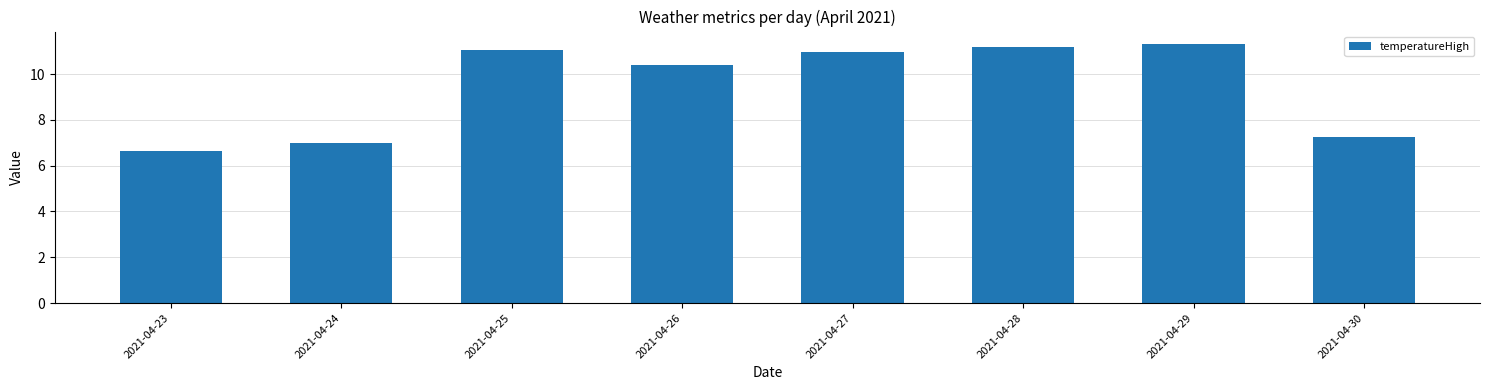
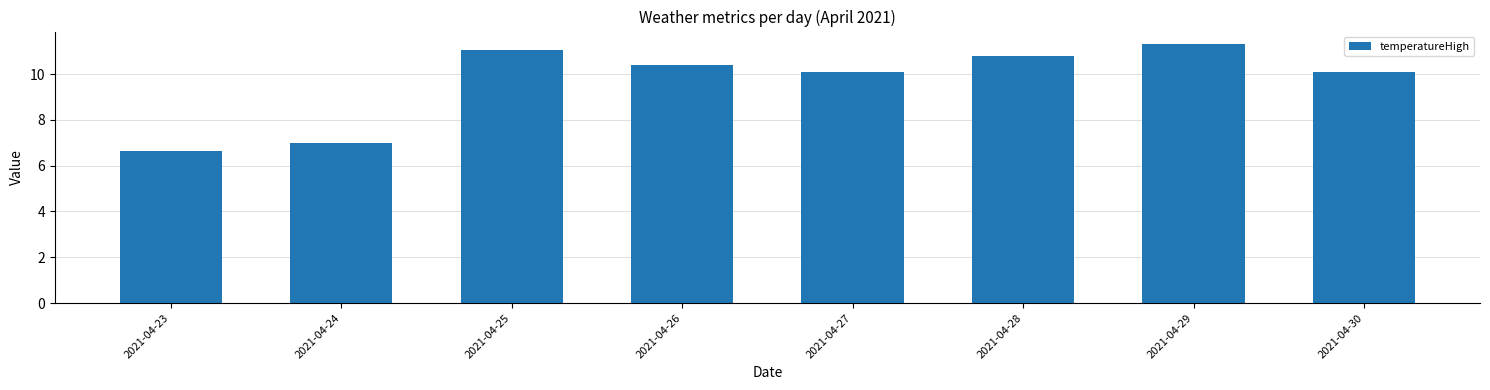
  {
    "2021-04-23": 6.7,
    "2021-04-24": 7.0,
    "2021-04-25": 11.1,
    "2021-04-26": 10.4,
-   "2021-04-27": 11.0,
-   "2021-04-28": 11.2,
+   "2021-04-27": 10.1,
+   "2021-04-28": 10.8,
    "2021-04-29": 11.3,
-   "2021-04-30": 7.2
+   "2021-04-30": 10.1
  }
